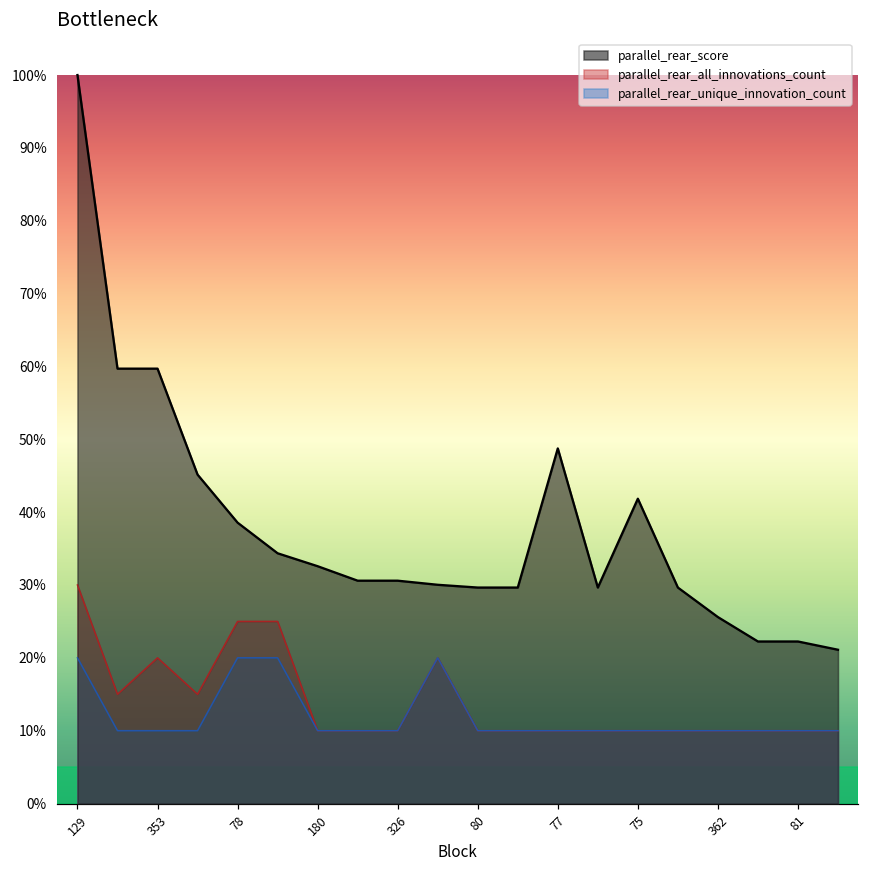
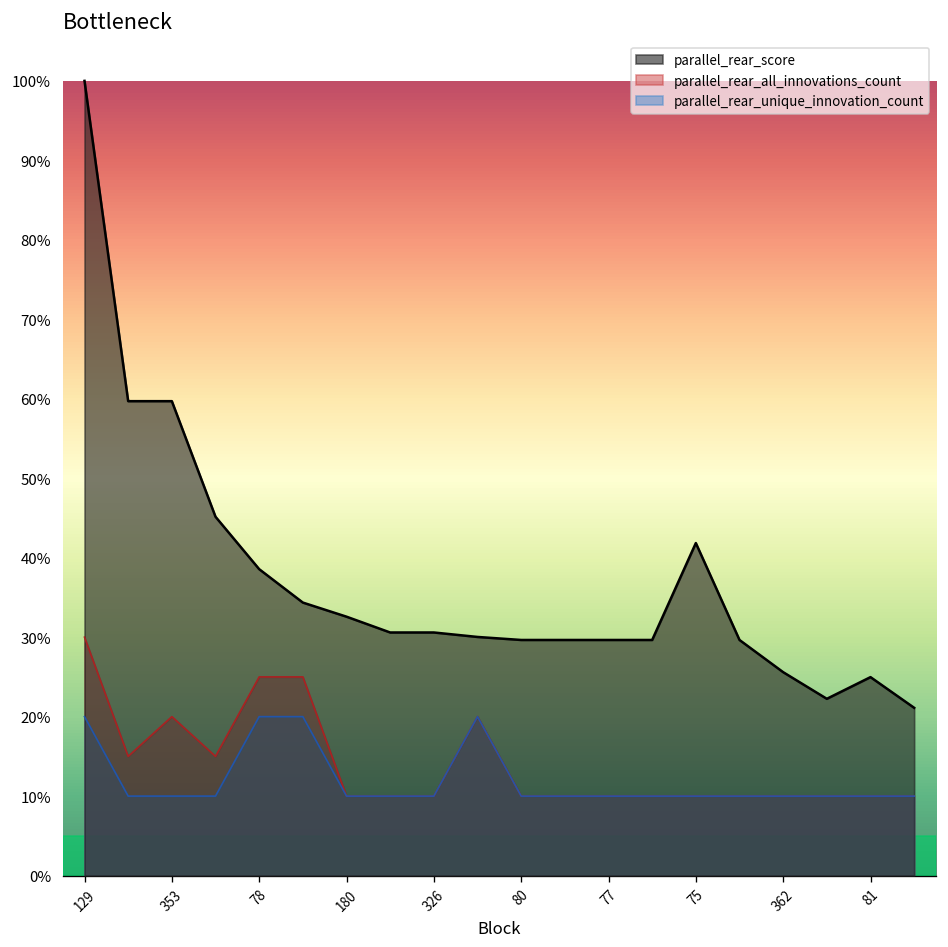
  {
    "parallel_rear_score": {
      "129": "100%",
      "353": "60%",
      "78": "39%",
      "180": "33%",
      "326": "31%",
      "80": "30%",
-     "77": "49%",
+     "77": "30%",
      "75": "42%",
      "362": "26%",
-     "81": "22%"
+     "81": "25%"
    },
    "parallel_rear_all_innovations_count": {
      "129": "30%",
      "353": "20%",
      "78": "25%"
    },
    "parallel_rear_unique_innovation_count": {
      "129": "20%",
      "353": "10%",
      "78": "20%"
    }
  }
